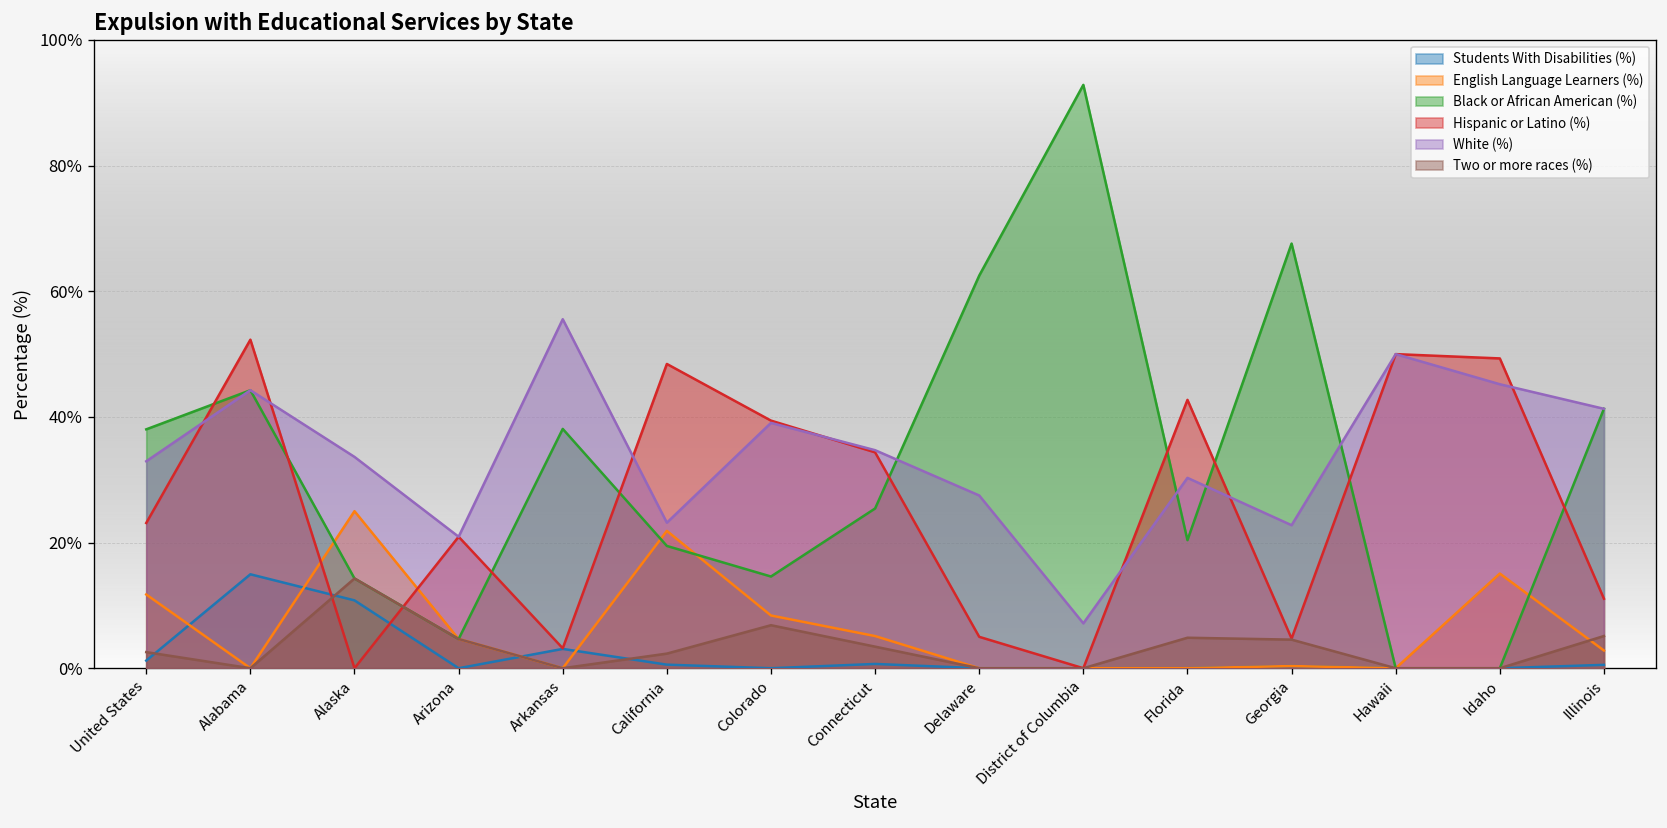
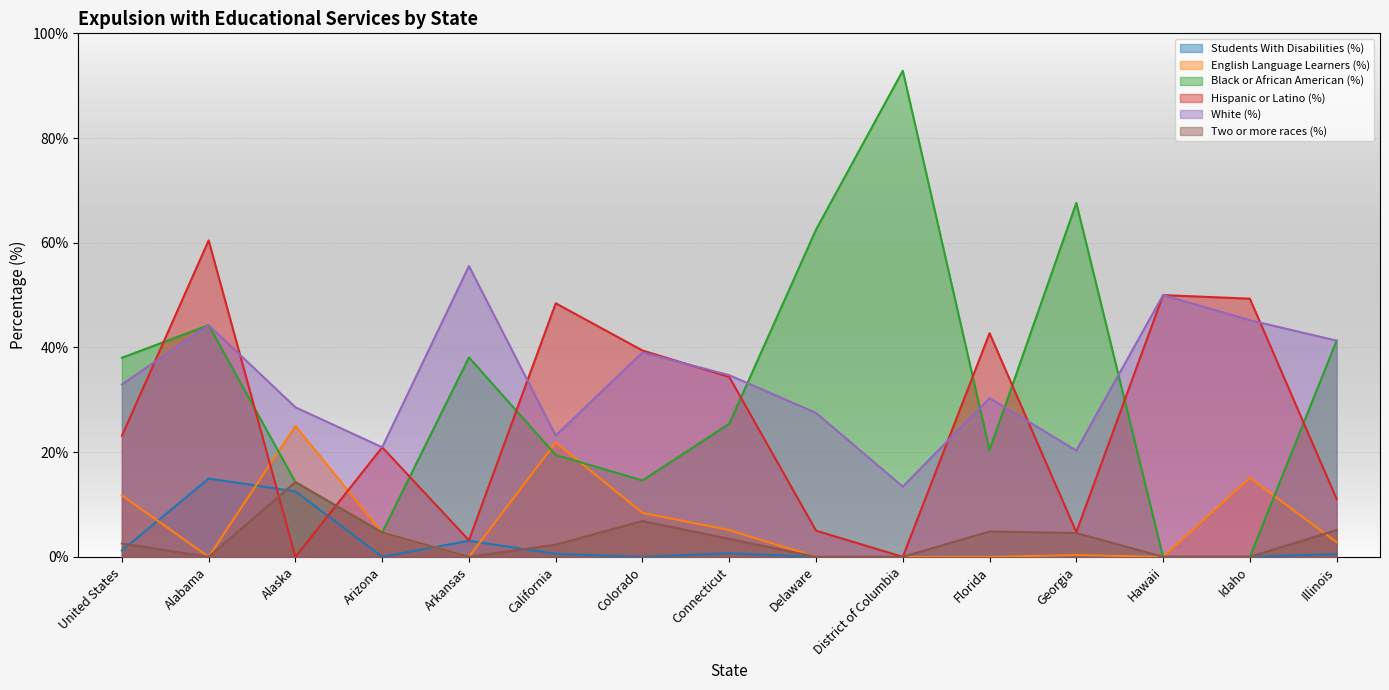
  {
    "Students With Disabilities (%)": {
      "United States": "1%",
      "Alabama": "15%",
-     "Alaska": "11%",
+     "Alaska": "13%",
      "Arizona": "0%",
      "California": "1%",
      "Colorado": "0%",
      "Connecticut": "1%",
      "Illinois": "1%"
    },
    "English Language Learners (%)": {
      "United States": "12%",
      "Alaska": "25%",
      "California": "22%",
      "Colorado": "8%",
      "Connecticut": "5%",
      "Idaho": "15%",
      "Illinois": "3%"
    },
    "Black or African American (%)": {
      "United States": "38%",
      "Arkansas": "38%",
      "California": "19%",
      "Colorado": "15%",
      "Connecticut": "25%",
      "Delaware": "63%",
      "District of Columbia": "93%",
      "Florida": "20%",
      "Georgia": "68%"
    },
    "Hispanic or Latino (%)": {
      "United States": "23%",
-     "Alabama": "52%",
+     "Alabama": "60%",
      "Alaska": "0%",
      "California": "48%",
      "Delaware": "5%",
      "Florida": "43%",
      "Idaho": "49%",
      "Illinois": "11%"
    },
    "White (%)": {
      "United States": "33%",
-     "Alaska": "34%",
+     "Alaska": "29%",
      "Arkansas": "56%",
      "California": "23%",
      "Delaware": "28%",
-     "District of Columbia": "7%",
+     "District of Columbia": "13%",
      "Florida": "30%",
-     "Georgia": "23%",
+     "Georgia": "20%",
      "Idaho": "45%"
    },
    "Two or more races (%)": {
      "United States": "3%",
      "California": "2%",
      "Colorado": "7%",
      "Connecticut": "3%",
      "Florida": "5%",
      "Illinois": "5%"
    }
  }
